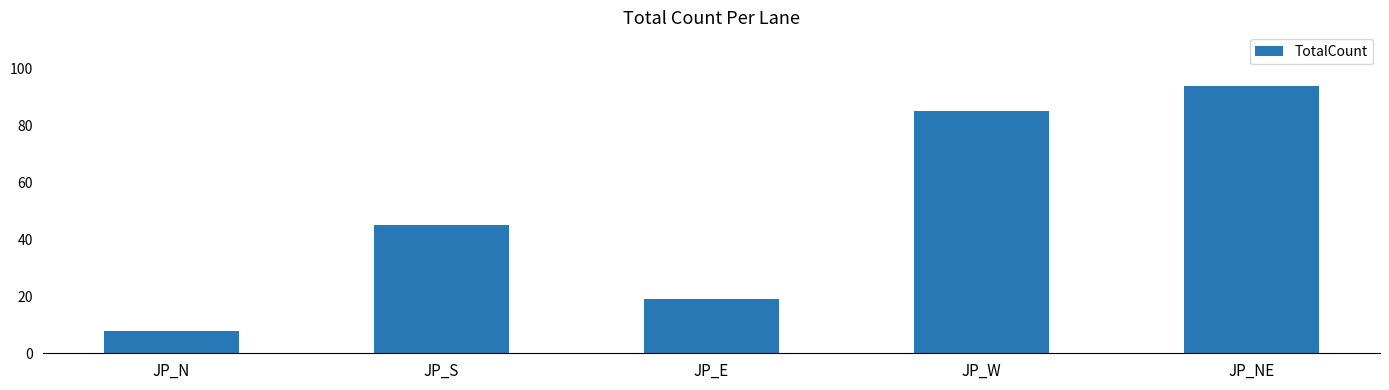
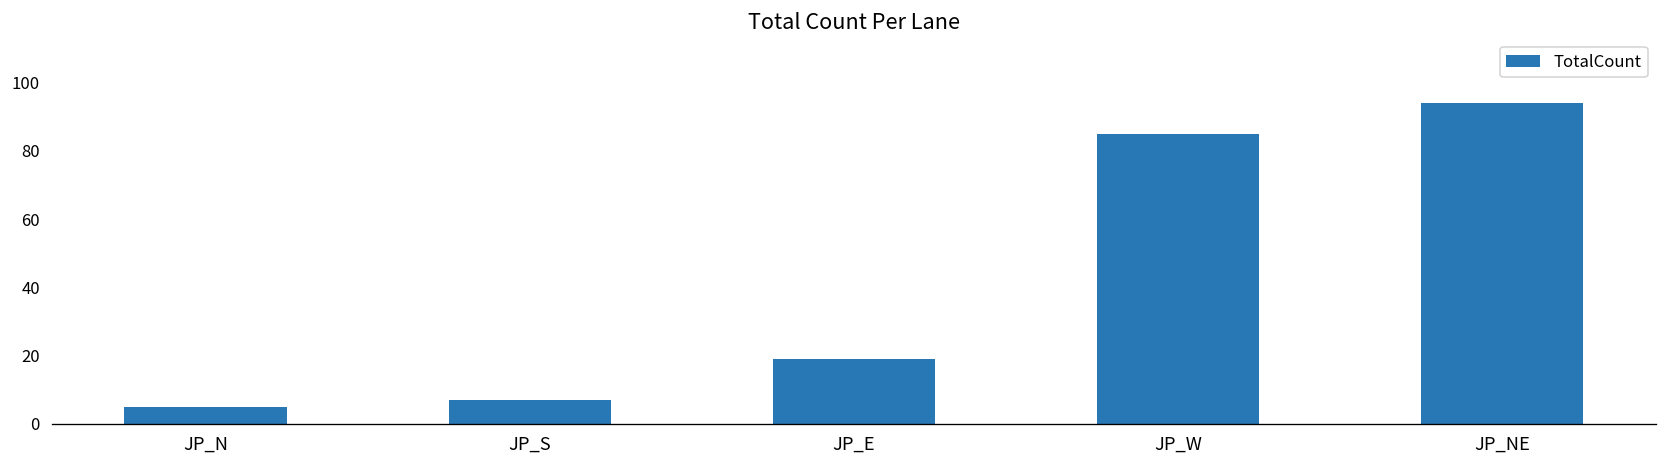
  {
-   "JP_N": 8,
-   "JP_S": 45,
+   "JP_N": 5,
+   "JP_S": 7,
    "JP_E": 19,
    "JP_W": 85,
    "JP_NE": 94
  }
